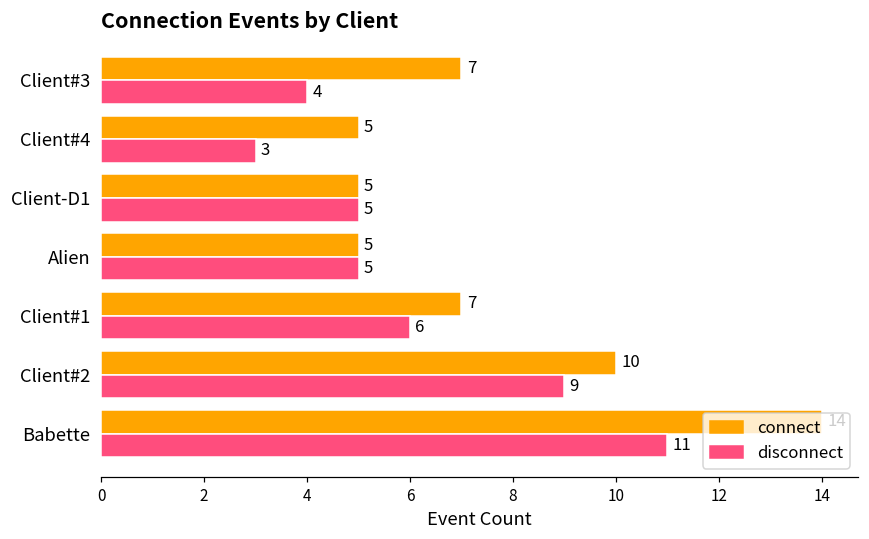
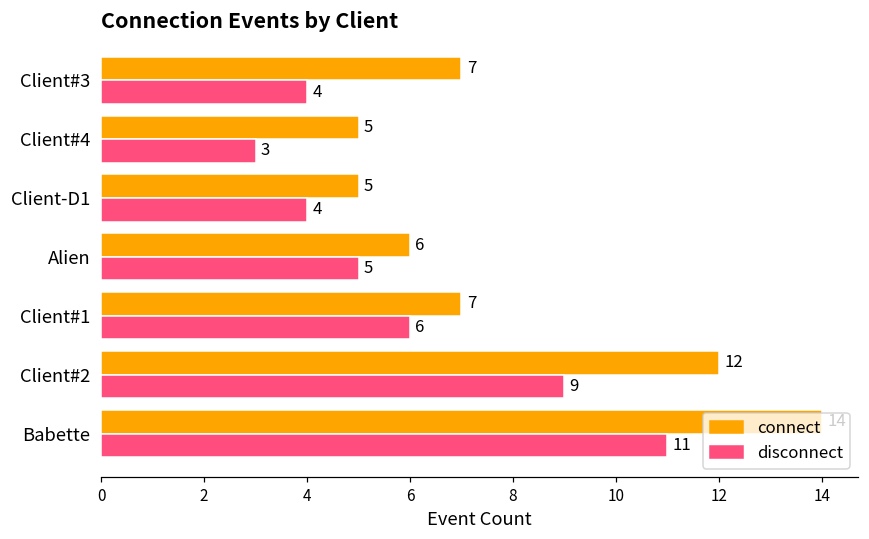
  {
    "connect": {
      "Client#3": 7,
      "Client#4": 5,
      "Client-D1": 5,
-     "Alien": 5,
+     "Alien": 6,
      "Client#1": 7,
-     "Client#2": 10
+     "Client#2": 12
    },
    "disconnect": {
      "Client#3": 4,
      "Client#4": 3,
-     "Client-D1": 5,
+     "Client-D1": 4,
      "Alien": 5,
      "Client#1": 6,
      "Client#2": 9,
      "Babette": 11
    }
  }
